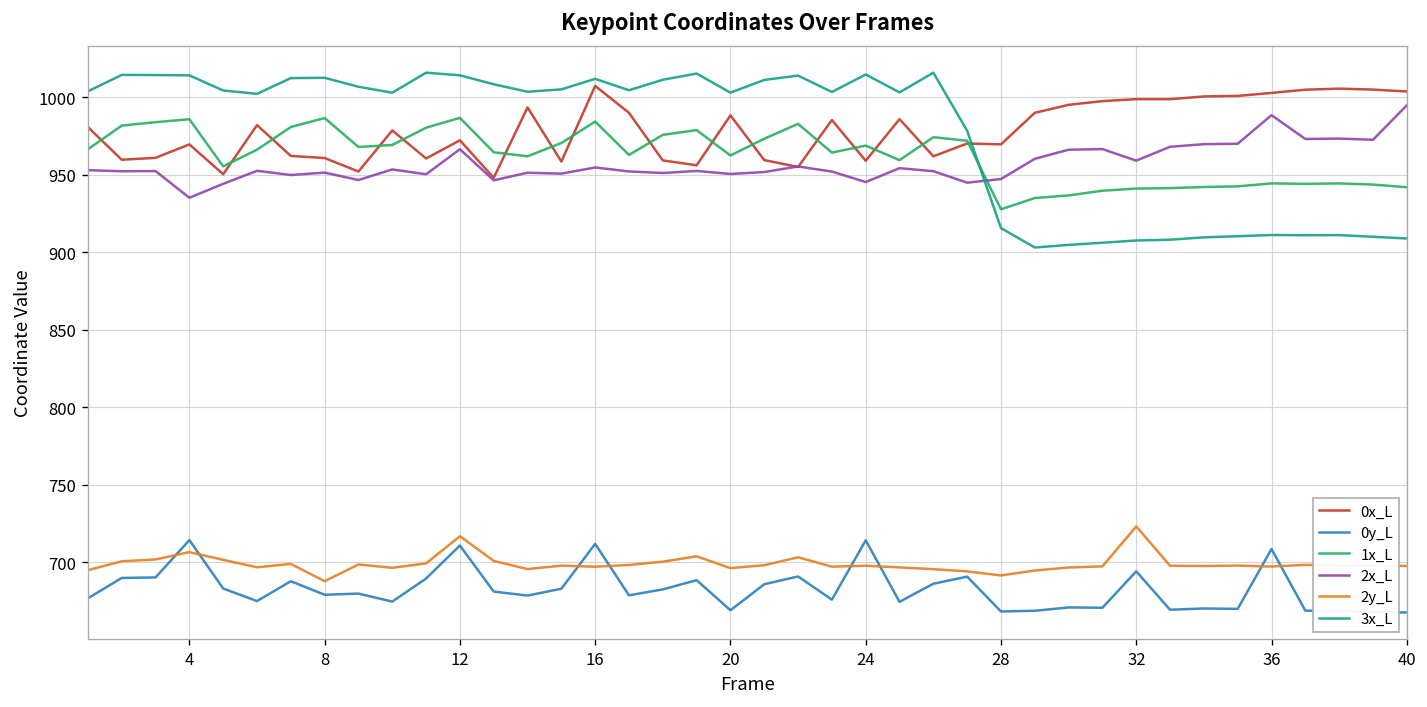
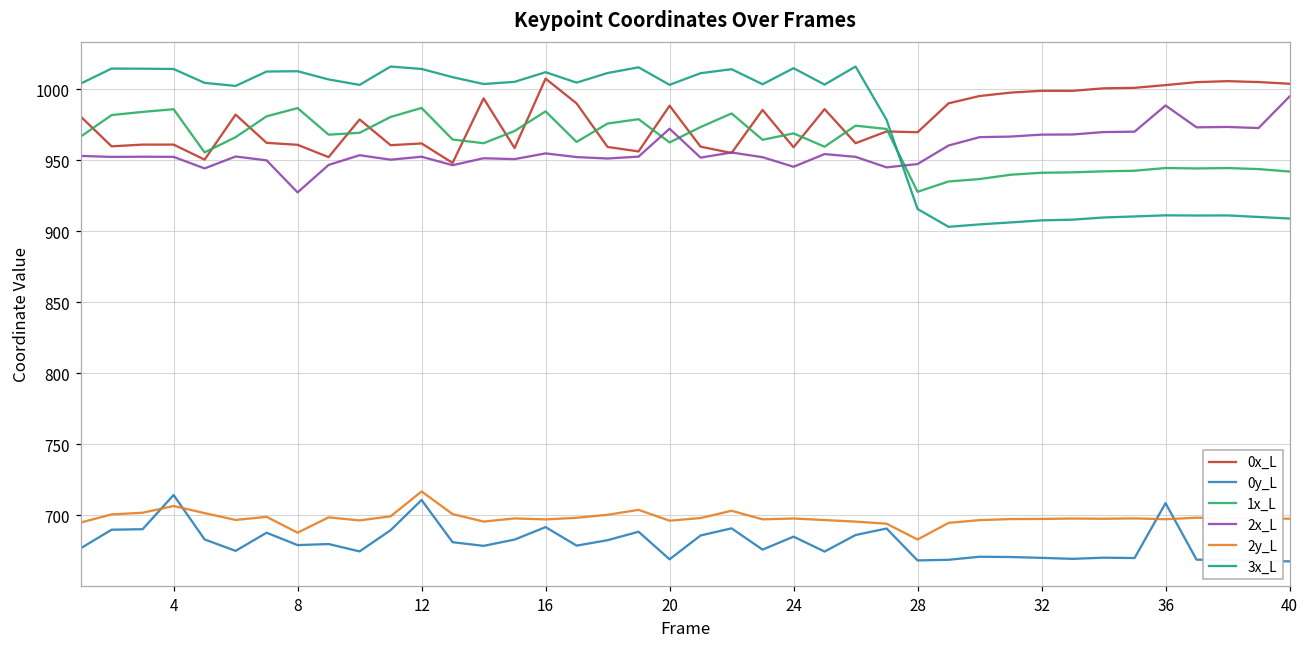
  {
    "0x_L": {
-     "4": 970,
+     "4": 961,
      "8": 961,
-     "12": 972,
+     "12": 962,
      "16": 1007,
      "20": 988,
      "24": 959,
      "28": 970,
      "32": 999,
      "36": 1003,
      "40": 1004
    },
    "0y_L": {
      "4": 714,
      "8": 679,
      "12": 711,
-     "16": 712,
+     "16": 692,
      "20": 669,
-     "24": 714,
+     "24": 685,
      "28": 668,
-     "32": 694,
+     "32": 670,
      "36": 709,
      "40": 668
    },
    "2x_L": {
-     "4": 935,
-     "8": 951,
-     "12": 966,
+     "4": 952,
+     "8": 927,
+     "12": 952,
      "16": 955,
-     "20": 951,
+     "20": 972,
      "24": 945,
      "28": 947,
-     "32": 959,
+     "32": 968,
      "36": 988,
      "40": 995
    },
    "2y_L": {
      "4": 707,
      "8": 688,
      "12": 717,
      "16": 697,
      "20": 696,
      "24": 698,
-     "28": 692,
-     "32": 723,
+     "28": 683,
+     "32": 698,
      "36": 697,
      "40": 698
    }
  }
